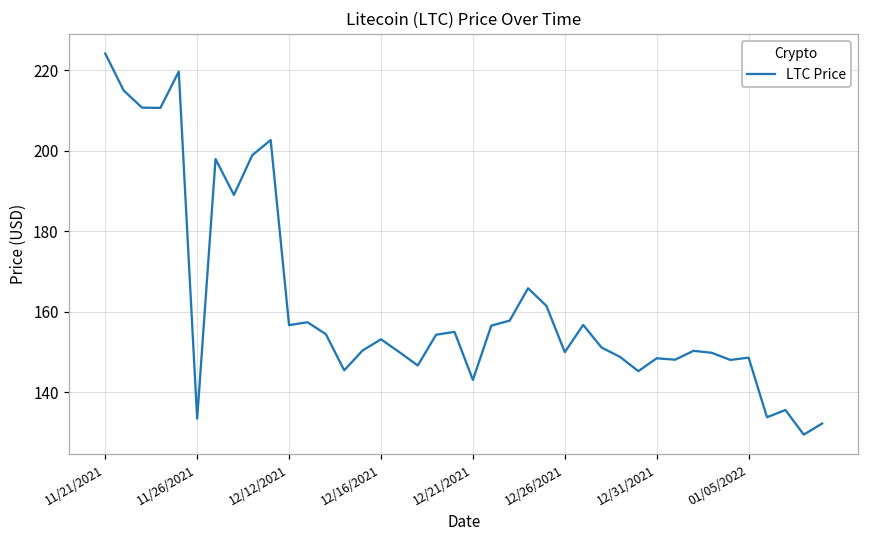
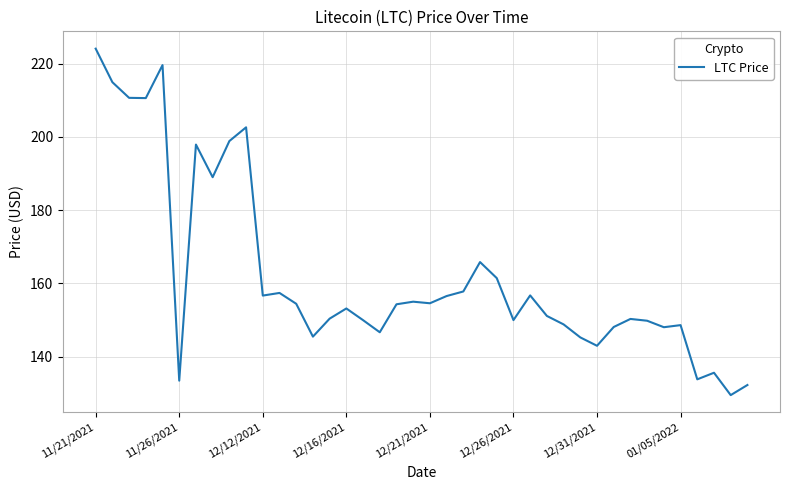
  {
    "11/21/2021": 224,
    "11/26/2021": 133,
    "12/16/2021": 153,
-   "12/21/2021": 143,
+   "12/21/2021": 155,
    "12/26/2021": 150,
-   "12/31/2021": 148,
+   "12/31/2021": 143,
    "01/05/2022": 149
  }
